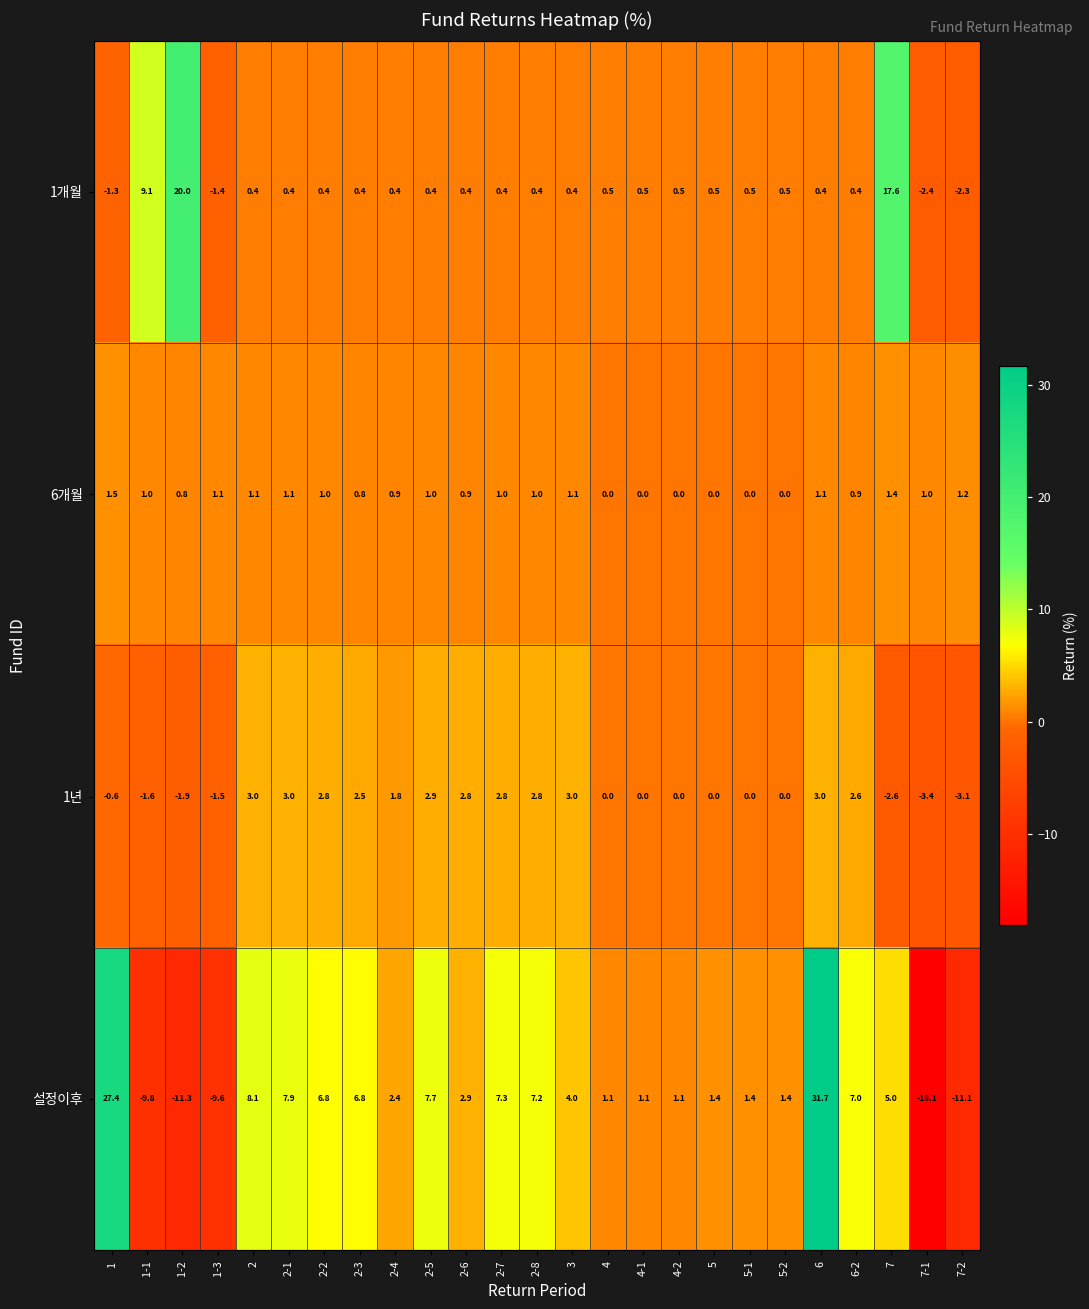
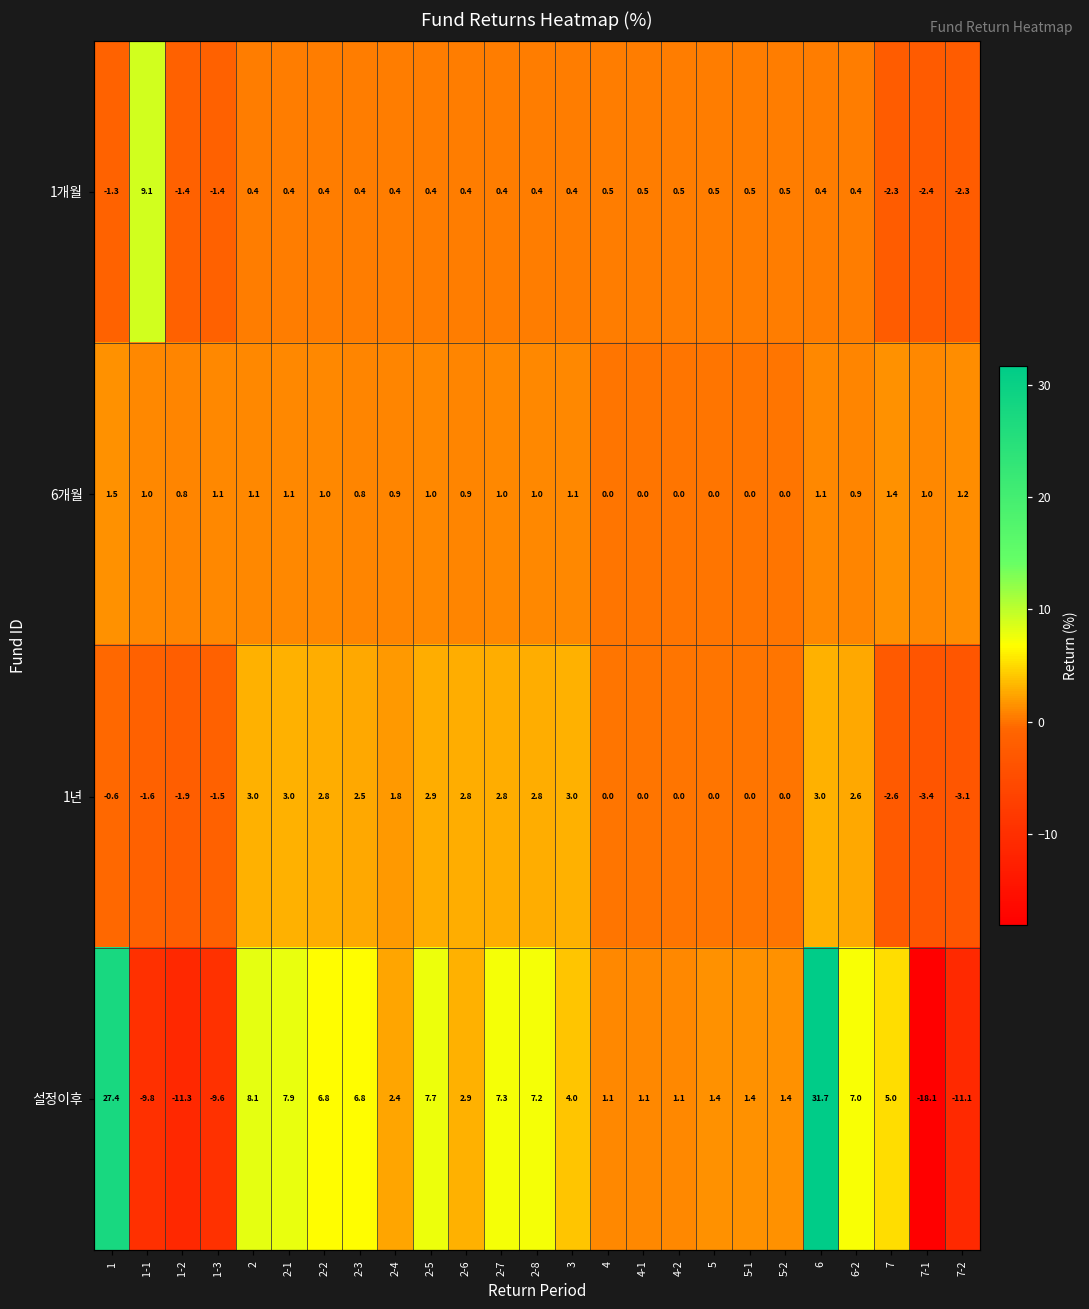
  {
    "1개월": {
      "1": -1.3,
      "1-1": 9.1,
-     "1-2": 20.0,
+     "1-2": -1.4,
      "1-3": -1.4,
      "2": 0.4,
      "2-1": 0.4,
      "2-2": 0.4,
      "2-3": 0.4,
      "2-4": 0.4,
      "2-5": 0.4,
      "2-6": 0.4,
      "2-7": 0.4,
      "2-8": 0.4,
      "3": 0.4,
      "4": 0.5,
      "4-1": 0.5,
      "4-2": 0.5,
      "5": 0.5,
      "5-1": 0.5,
      "5-2": 0.5,
      "6": 0.4,
      "6-2": 0.4,
-     "7": 17.6,
+     "7": -2.3,
      "7-1": -2.4,
      "7-2": -2.3
    },
    "6개월": {
      "1": 1.5,
      "1-1": 1.0,
      "1-2": 0.8,
      "1-3": 1.1,
      "2": 1.1,
      "2-1": 1.1,
      "2-2": 1.0,
      "2-3": 0.8,
      "2-4": 0.9,
      "2-5": 1.0,
      "2-6": 0.9,
      "2-7": 1.0,
      "2-8": 1.0,
      "3": 1.1,
      "4": 0.0,
      "4-1": 0.0,
      "4-2": 0.0,
      "5": 0.0,
      "5-1": 0.0,
      "5-2": 0.0,
      "6": 1.1,
      "6-2": 0.9,
      "7": 1.4,
      "7-1": 1.0,
      "7-2": 1.2
    },
    "1년": {
      "1": -0.6,
      "1-1": -1.6,
      "1-2": -1.9,
      "1-3": -1.5,
      "2": 3.0,
      "2-1": 3.0,
      "2-2": 2.8,
      "2-3": 2.5,
      "2-4": 1.8,
      "2-5": 2.9,
      "2-6": 2.8,
      "2-7": 2.8,
      "2-8": 2.8,
      "3": 3.0,
      "4": 0.0,
      "4-1": 0.0,
      "4-2": 0.0,
      "5": 0.0,
      "5-1": 0.0,
      "5-2": 0.0,
      "6": 3.0,
      "6-2": 2.6,
      "7": -2.6,
      "7-1": -3.4,
      "7-2": -3.1
    },
    "설정이후": {
      "1": 27.4,
      "1-1": -9.8,
      "1-2": -11.3,
      "1-3": -9.6,
      "2": 8.1,
      "2-1": 7.9,
      "2-2": 6.8,
      "2-3": 6.8,
      "2-4": 2.4,
      "2-5": 7.7,
      "2-6": 2.9,
      "2-7": 7.3,
      "2-8": 7.2,
      "3": 4.0,
      "4": 1.1,
      "4-1": 1.1,
      "4-2": 1.1,
      "5": 1.4,
      "5-1": 1.4,
      "5-2": 1.4,
      "6": 31.7,
      "6-2": 7.0,
      "7": 5.0,
      "7-1": -18.1,
      "7-2": -11.1
    }
  }
